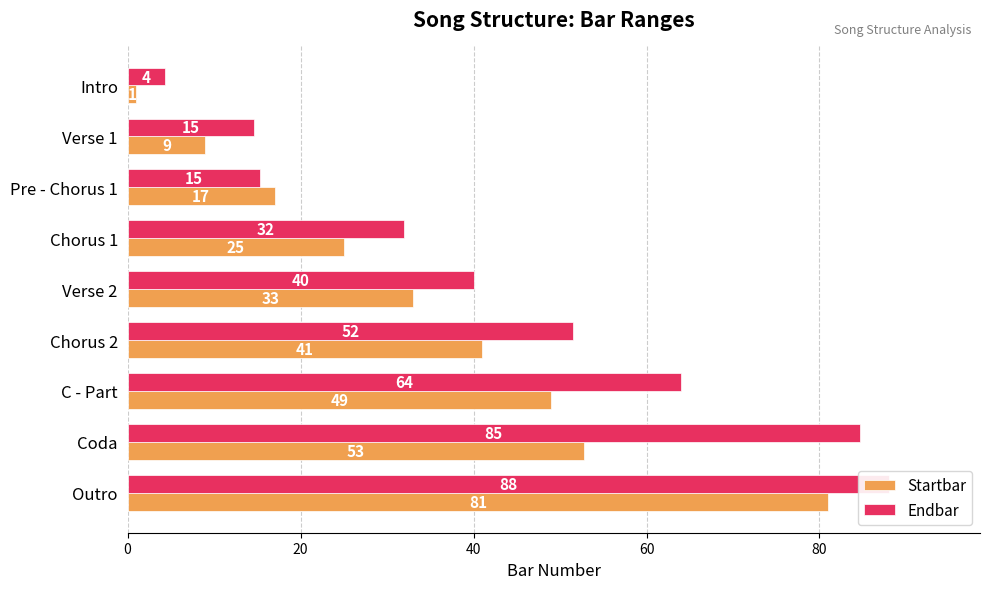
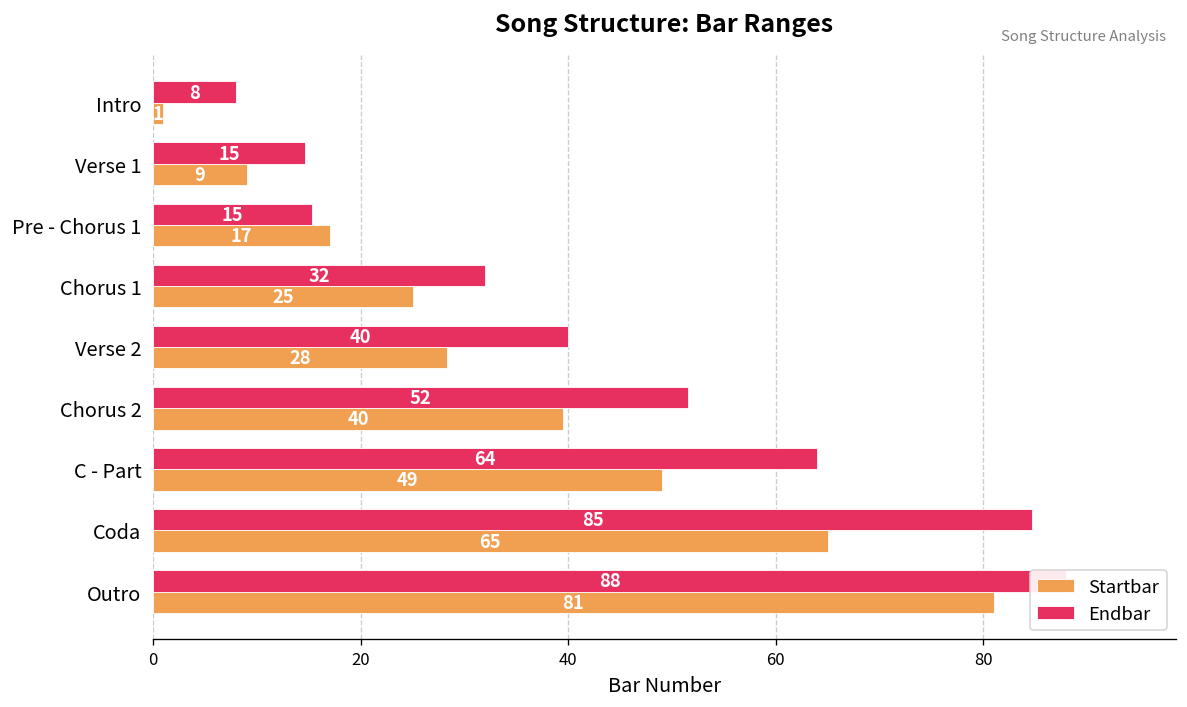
  {
    "Startbar": {
      "Intro": 1,
      "Verse 1": 9,
      "Pre - Chorus 1": 17,
      "Chorus 1": 25,
-     "Verse 2": 33,
-     "Chorus 2": 41,
+     "Verse 2": 28,
+     "Chorus 2": 40,
      "C - Part": 49,
-     "Coda": 53,
+     "Coda": 65,
      "Outro": 81
    },
    "Endbar": {
-     "Intro": 4,
+     "Intro": 8,
      "Verse 1": 15,
      "Pre - Chorus 1": 15,
      "Chorus 1": 32,
      "Verse 2": 40,
      "Chorus 2": 52,
      "C - Part": 64,
      "Coda": 85
    }
  }
